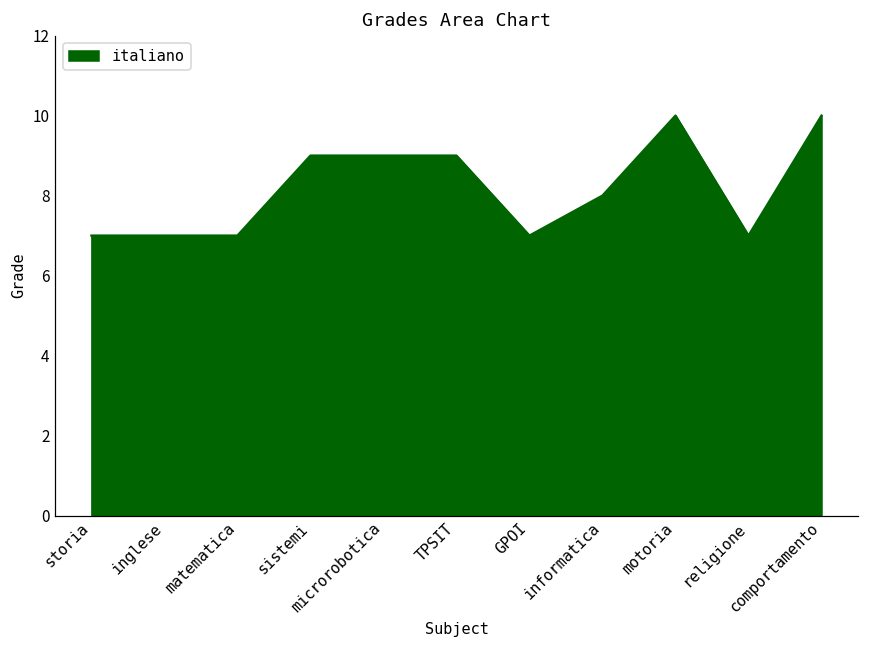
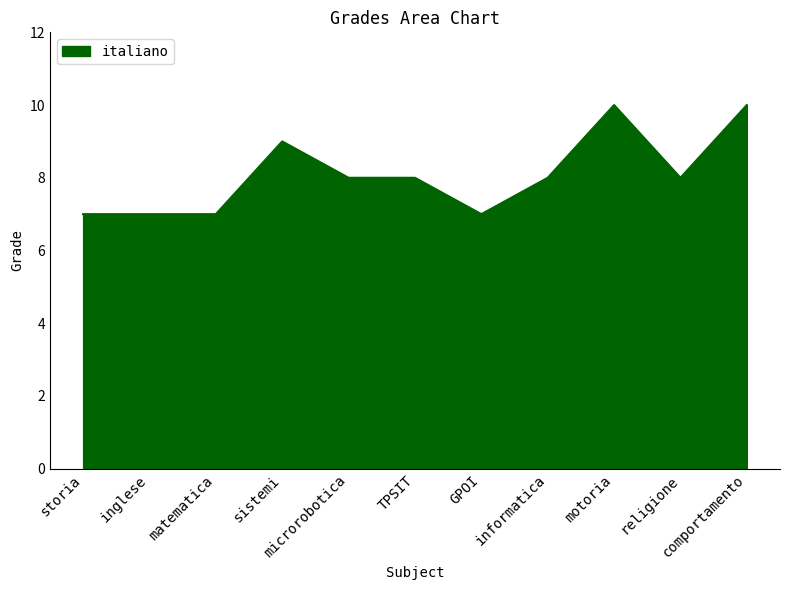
  {
    "storia": 7,
    "inglese": 7,
    "matematica": 7,
    "sistemi": 9,
-   "microrobotica": 9,
-   "TPSIT": 9,
+   "microrobotica": 8,
+   "TPSIT": 8,
    "GPOI": 7,
    "informatica": 8,
    "motoria": 10,
-   "religione": 7,
+   "religione": 8,
    "comportamento": 10
  }
